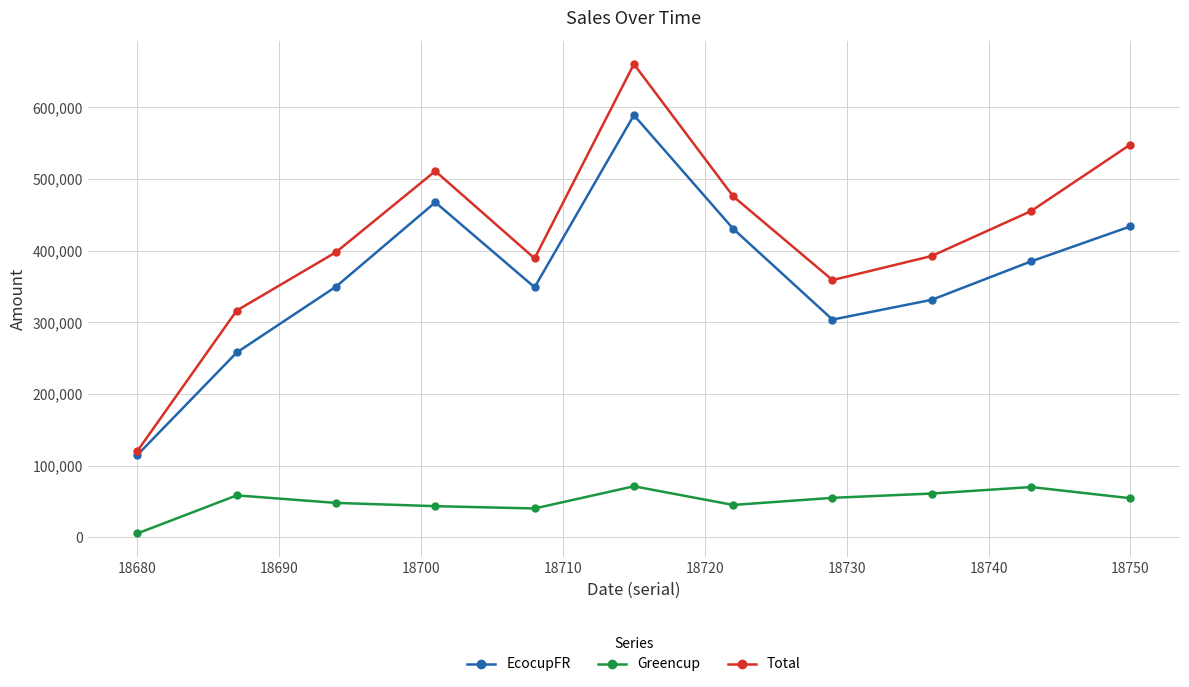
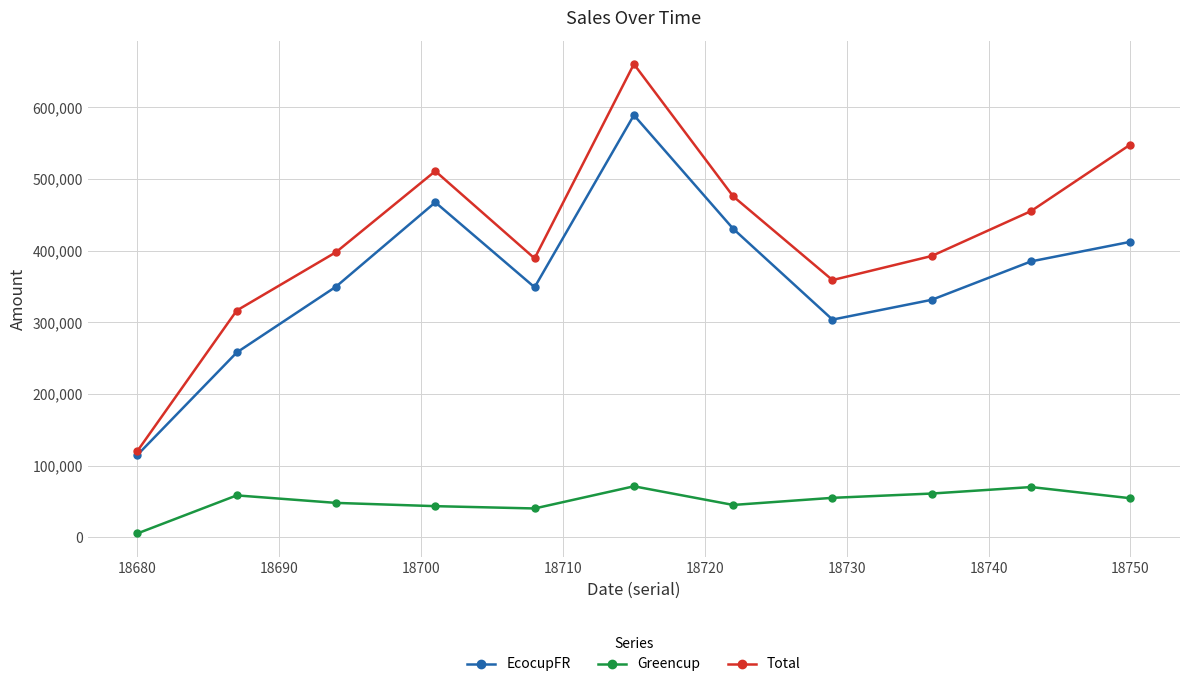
  {
    "EcocupFR": {
      "18680": "120,000",
-     "18750": "430,000"
+     "18750": "410,000"
    },
    "Greencup": {
      "18680": "10,000",
      "18750": "50,000"
    },
    "Total": {
      "18680": "120,000",
      "18750": "550,000"
    }
  }
